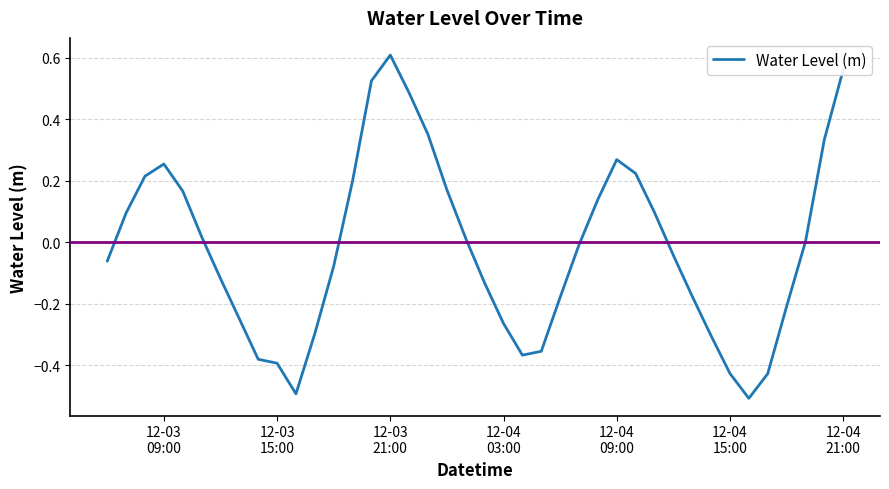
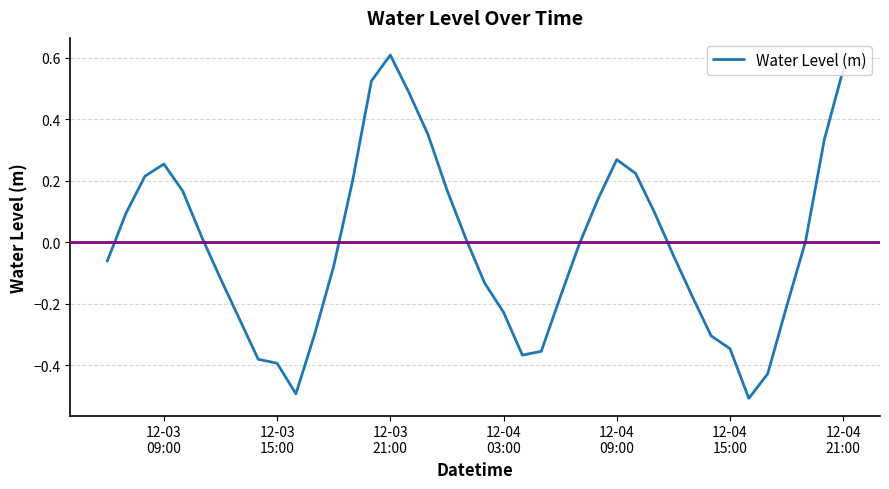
  {
    "12-03 09:00": 0.25,
    "12-03 15:00": -0.39,
    "12-03 21:00": 0.61,
-   "12-04 03:00": -0.26,
+   "12-04 03:00": -0.23,
    "12-04 09:00": 0.27,
-   "12-04 15:00": -0.43
+   "12-04 15:00": -0.35
  }
